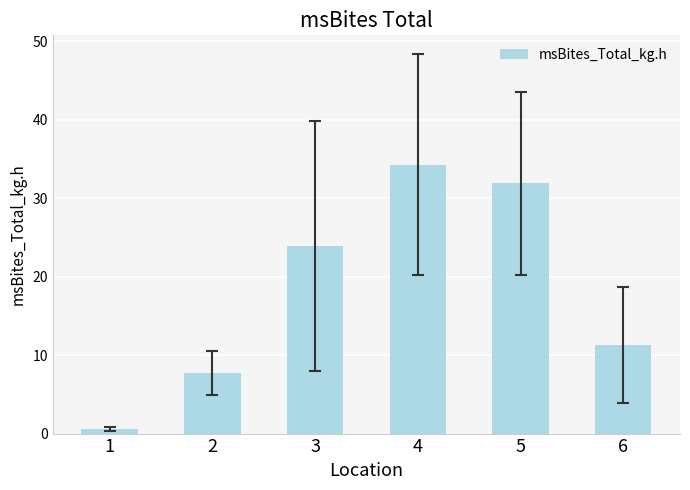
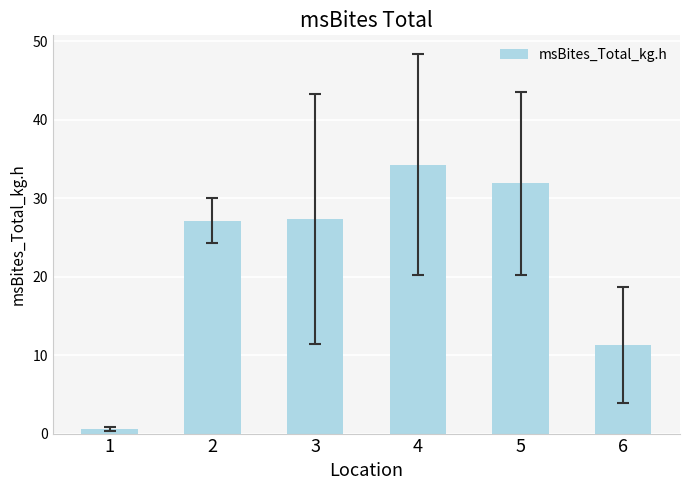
  {
    "msBites_Total_kg.h": {
      "1": 1,
-     "2": 8,
-     "3": 24,
+     "2": 27,
+     "3": 27,
      "4": 34,
      "5": 32,
      "6": 11
    }
  }
